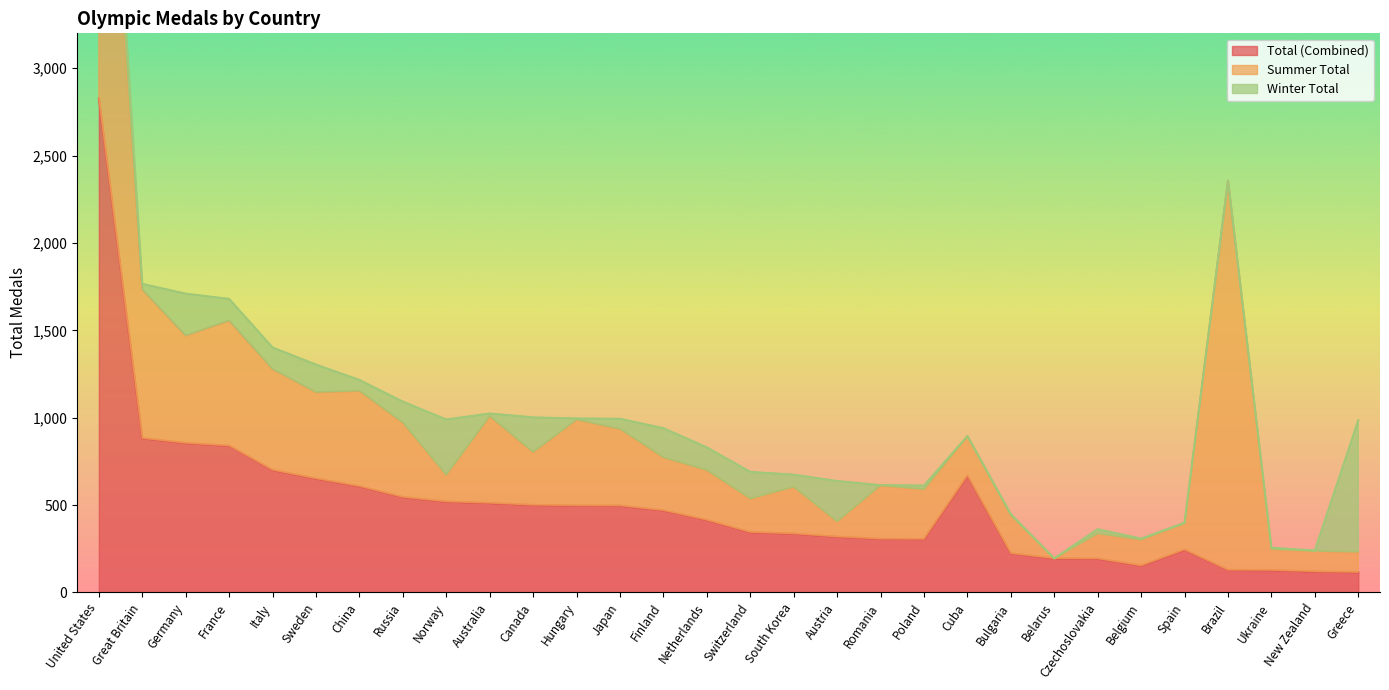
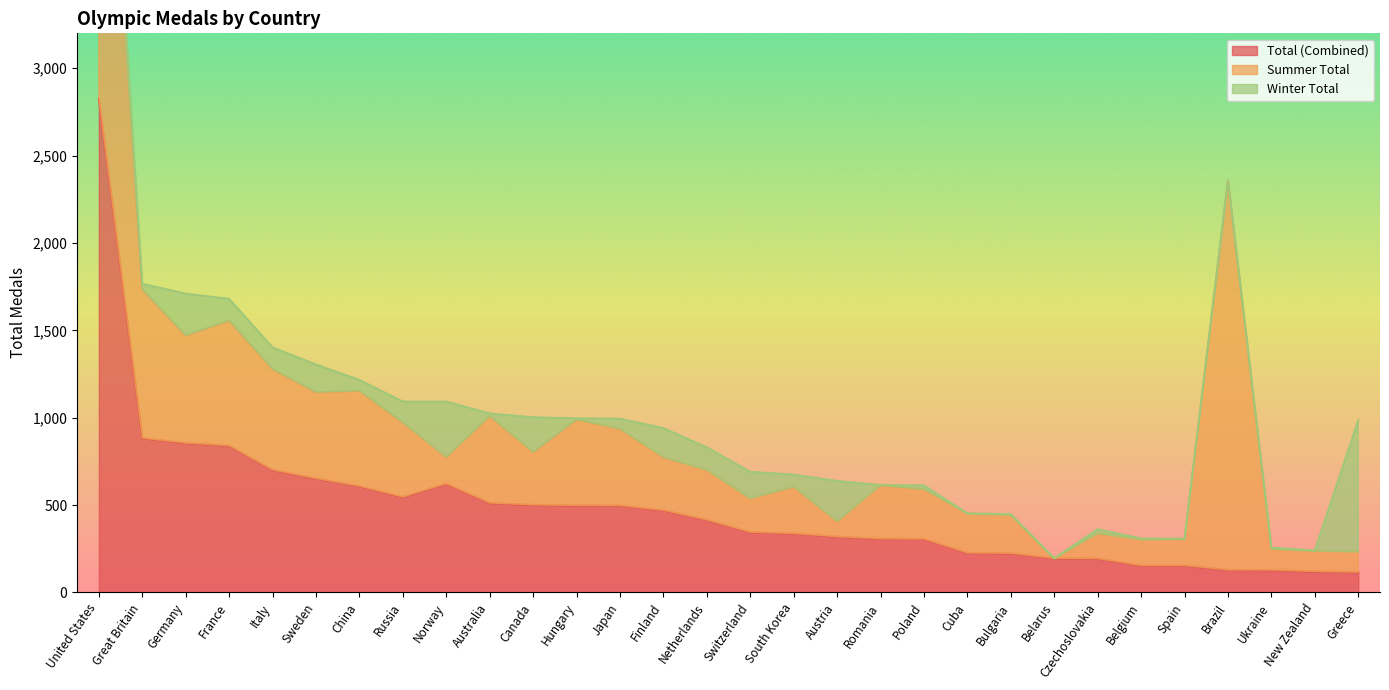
  {
    "Total (Combined)": {
      "United States": "2,830",
      "Great Britain": "880",
      "Germany": "860",
      "France": "840",
      "Italy": "700",
      "Sweden": "650",
      "China": "610",
      "Russia": "550",
-     "Norway": "520",
+     "Norway": "620",
      "Australia": "510",
      "Canada": "500",
      "Hungary": "500",
      "Japan": "500",
      "Finland": "470",
      "Netherlands": "420",
      "Switzerland": "350",
      "South Korea": "340",
      "Austria": "320",
      "Romania": "310",
      "Poland": "310",
-     "Cuba": "670",
+     "Cuba": "230",
      "Bulgaria": "220",
      "Czechoslovakia": "190",
      "Belgium": "150",
-     "Spain": "250",
+     "Spain": "150",
      "Brazil": "130",
      "Ukraine": "130",
      "New Zealand": "120",
      "Greece": "120"
    },
    "Summer Total": {
      "Great Britain": "850",
      "Germany": "620",
      "France": "720",
      "Italy": "580",
      "Sweden": "490",
      "China": "550",
      "Russia": "430",
      "Norway": "150",
      "Australia": "500",
      "Canada": "300",
      "Japan": "440",
      "Finland": "300",
      "Netherlands": "290",
      "Switzerland": "190",
      "South Korea": "270",
      "Austria": "90",
      "Poland": "280",
      "Czechoslovakia": "140",
      "Greece": "120"
    },
    "Winter Total": {
      "Great Britain": "30",
      "Germany": "240",
      "France": "120",
      "Italy": "120",
      "Sweden": "160",
      "China": "60",
      "Russia": "120",
      "Norway": "320",
      "Australia": "20",
      "Canada": "200",
      "Japan": "60",
      "Finland": "170",
      "Netherlands": "130",
      "Switzerland": "150",
      "South Korea": "70",
      "Austria": "230",
      "Poland": "20",
      "Czechoslovakia": "30",
      "Greece": "750"
    }
  }
